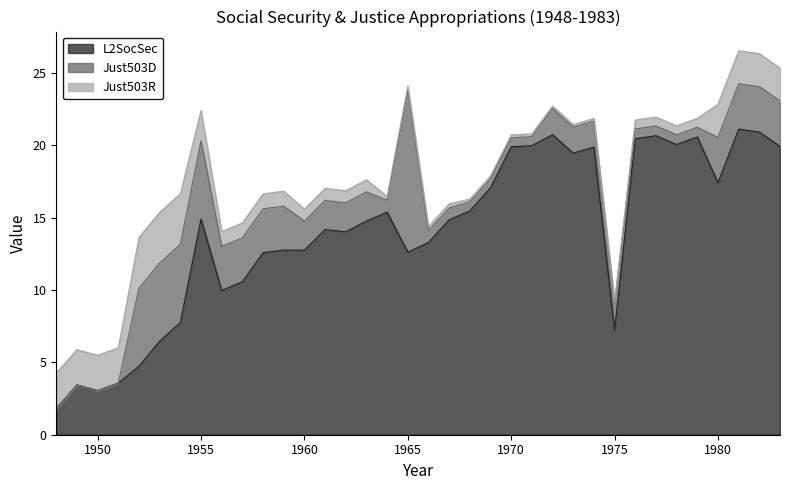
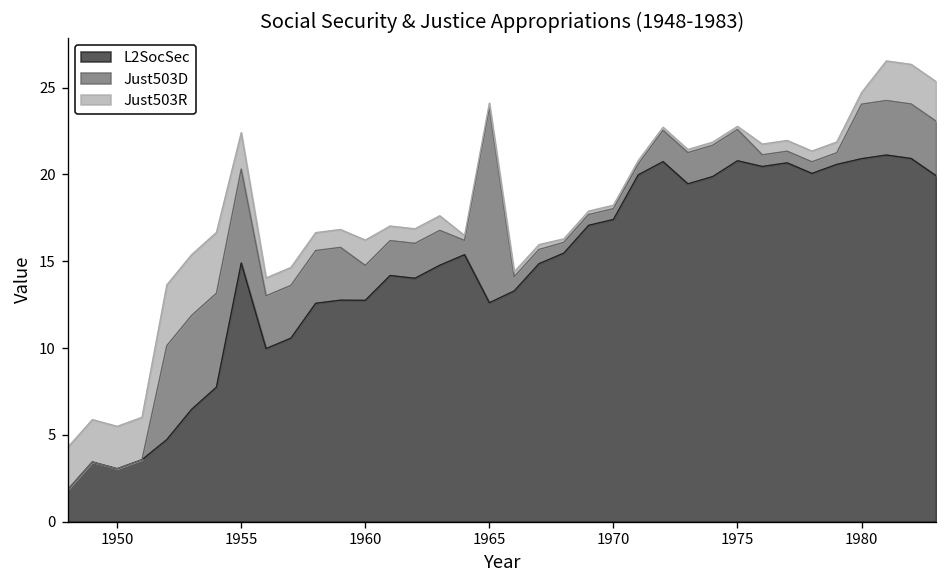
  {
    "L2SocSec": {
      "1955": 14.9,
      "1960": 12.8,
      "1965": 12.6,
-     "1970": 19.9,
-     "1975": 7.2,
-     "1980": 17.4
+     "1970": 17.4,
+     "1975": 20.8,
+     "1980": 20.9
    },
    "Just503D": {
      "1955": 5.4,
      "1960": 2.0,
      "1965": 11.2,
      "1970": 0.6,
      "1975": 1.8,
      "1980": 3.1
    },
    "Just503R": {
      "1950": 2.4,
      "1955": 2.1,
-     "1960": 0.8,
+     "1960": 1.5,
      "1965": 0.3,
      "1970": 0.2,
      "1975": 0.2,
-     "1980": 2.3
+     "1980": 0.7
    }
  }
